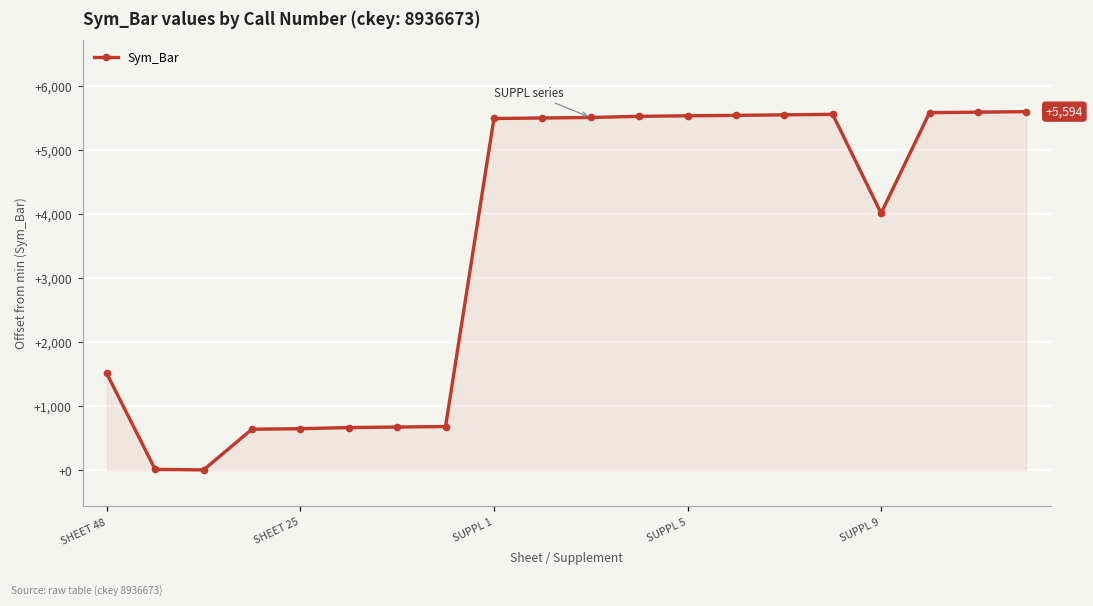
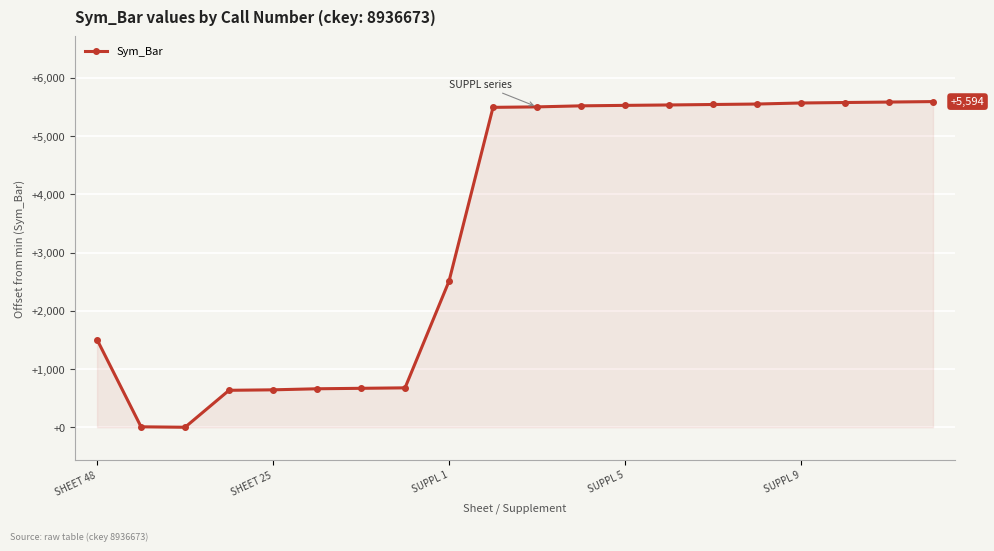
  {
    "SHEET 48": "+1,500",
    "SHEET 25": "+600",
-   "SUPPL 1": "+5,500",
+   "SUPPL 1": "+2,500",
    "SUPPL 5": "+5,500",
-   "SUPPL 9": "+4,000"
+   "SUPPL 9": "+5,600"
  }
